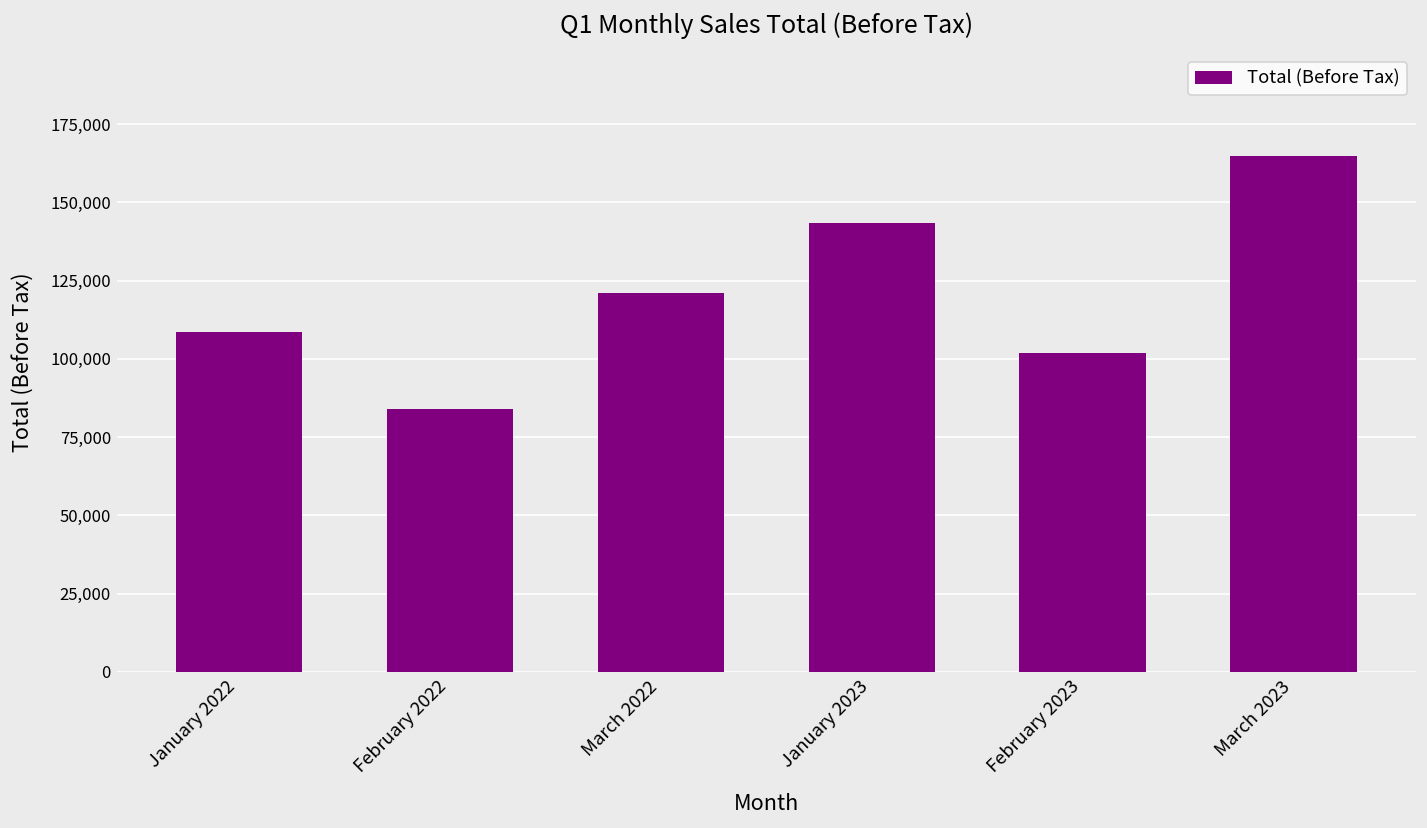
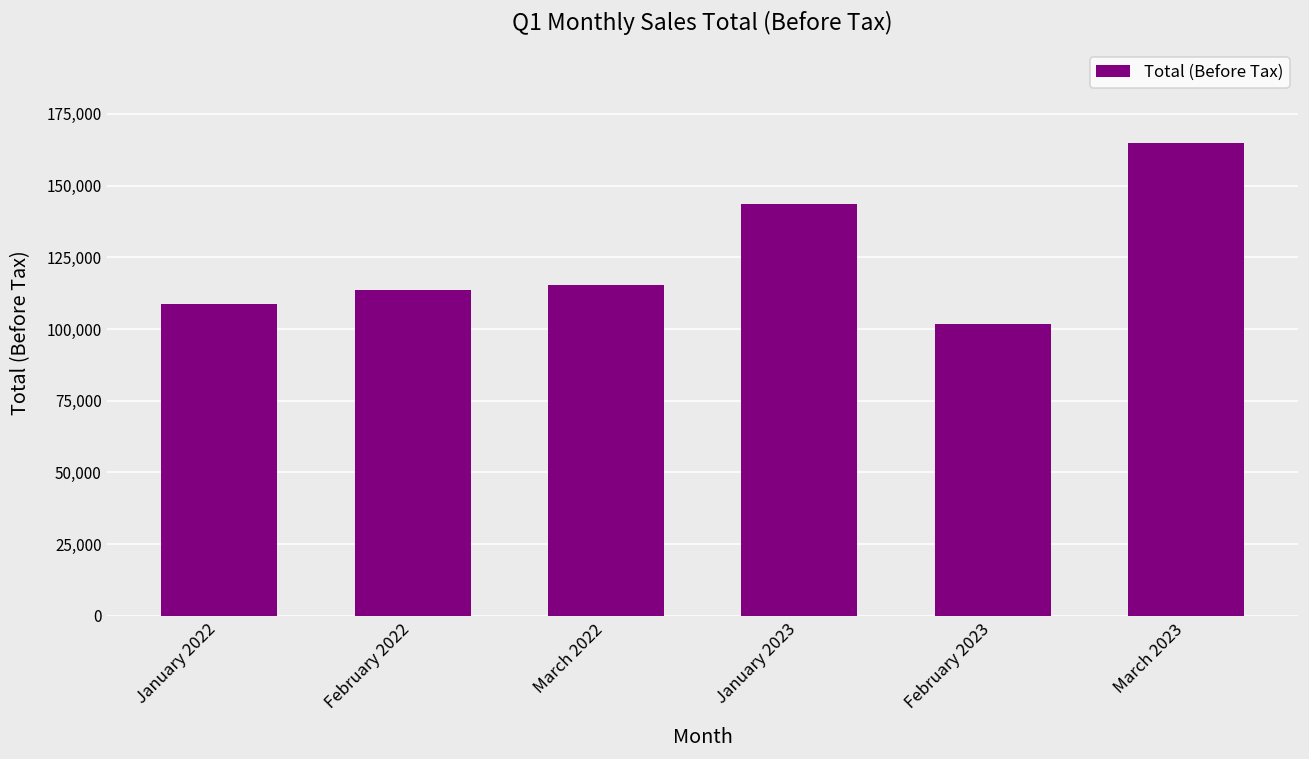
  {
    "January 2022": "109,000",
-   "February 2022": "84,000",
-   "March 2022": "121,000",
+   "February 2022": "113,000",
+   "March 2022": "115,000",
    "January 2023": "144,000",
    "February 2023": "102,000",
    "March 2023": "165,000"
  }
